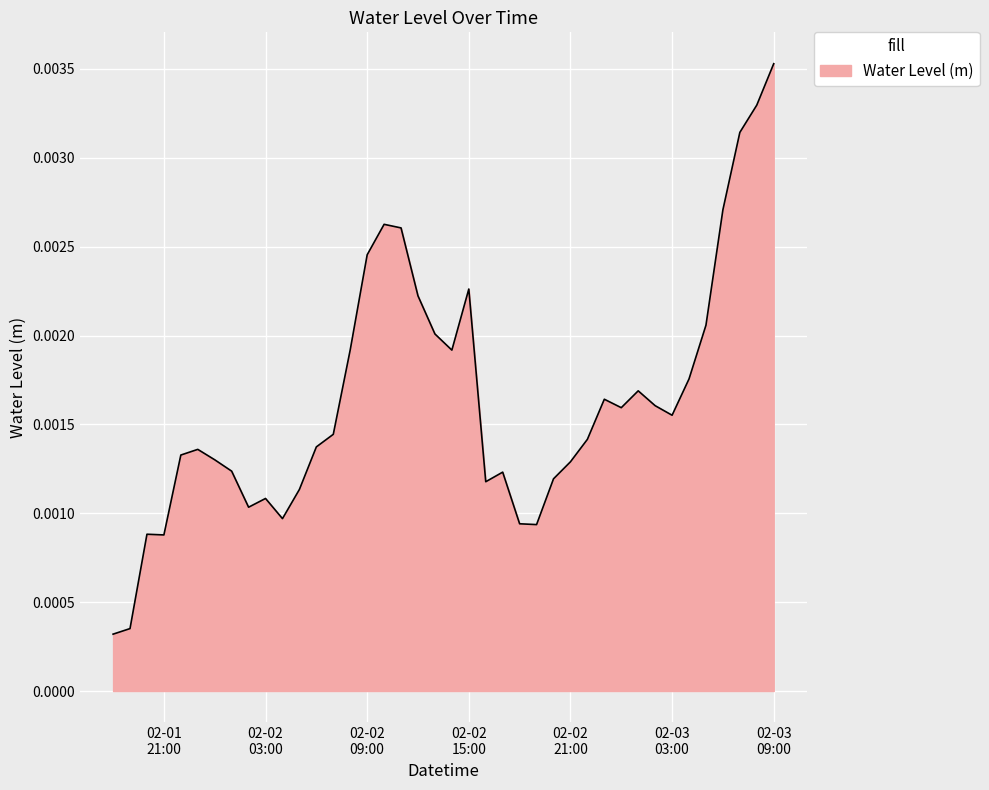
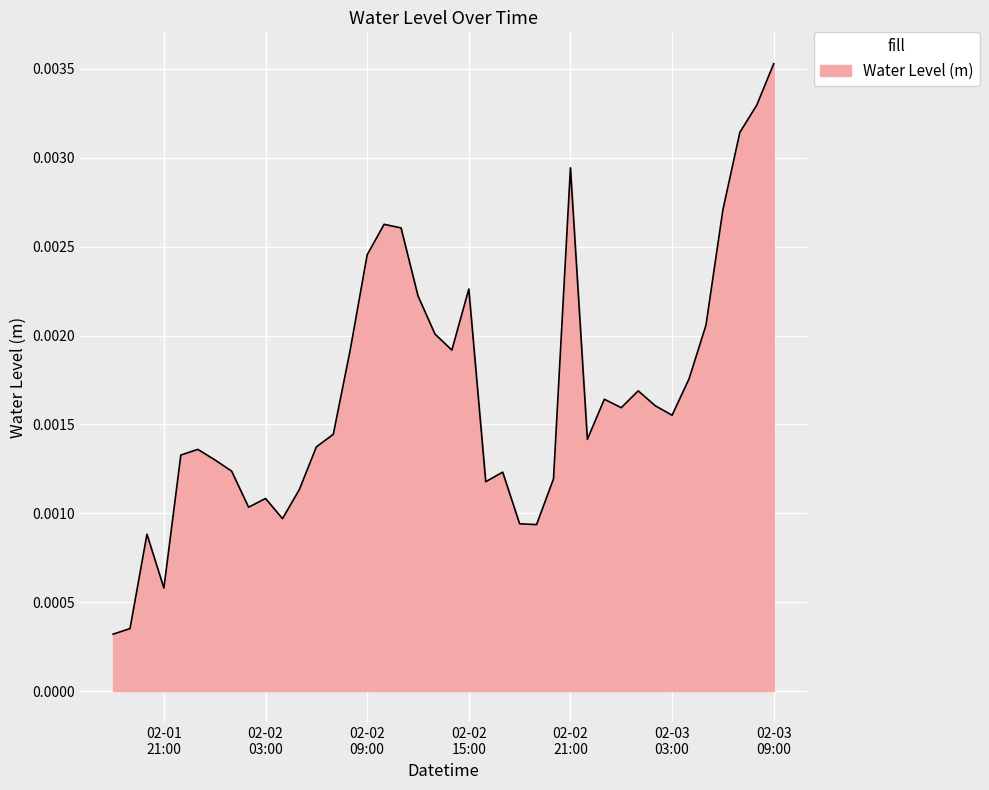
  {
-   "02-01 21:00": 0.00088,
+   "02-01 21:00": 0.00058,
    "02-02 03:00": 0.00108,
    "02-02 09:00": 0.00245,
    "02-02 15:00": 0.00226,
-   "02-02 21:00": 0.00129,
+   "02-02 21:00": 0.00294,
    "02-03 03:00": 0.00155,
    "02-03 09:00": 0.00353
  }
